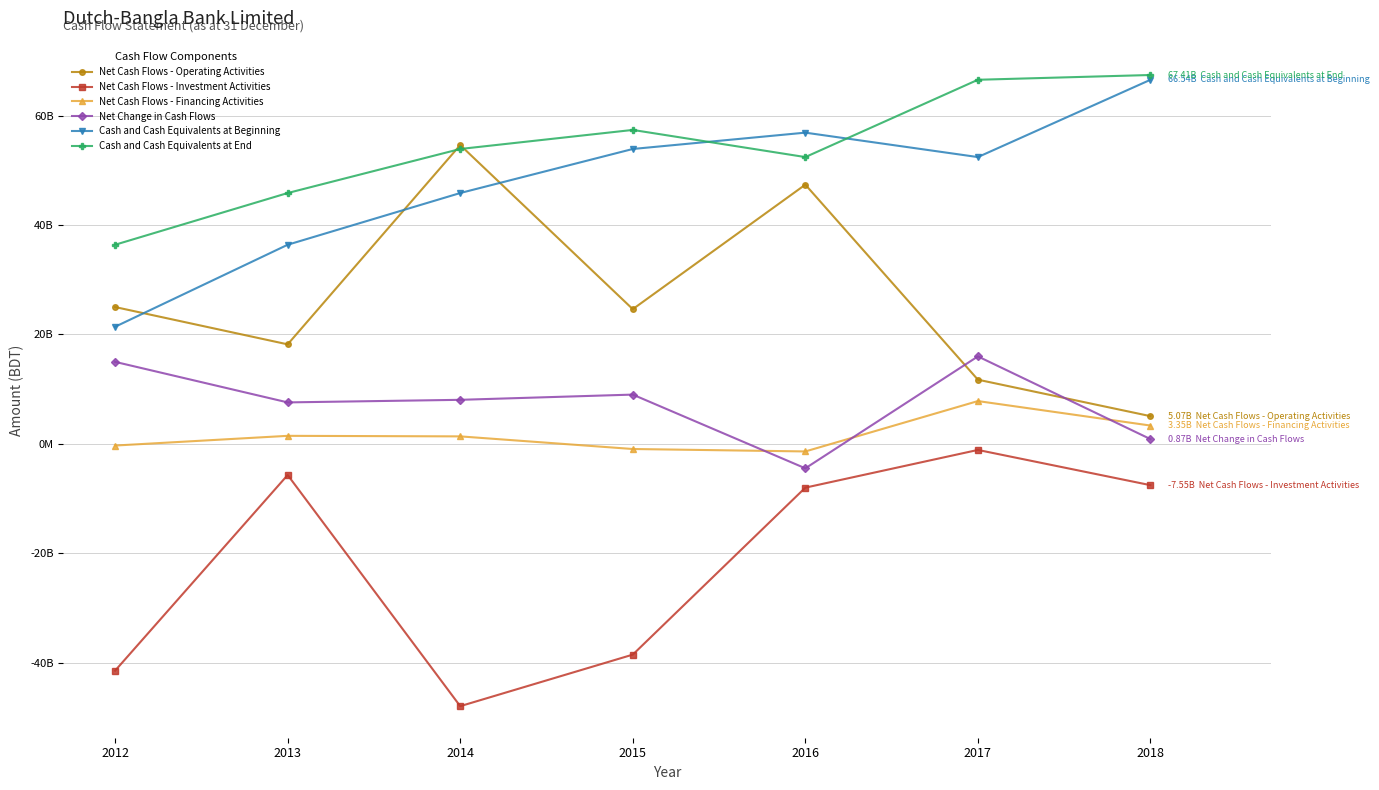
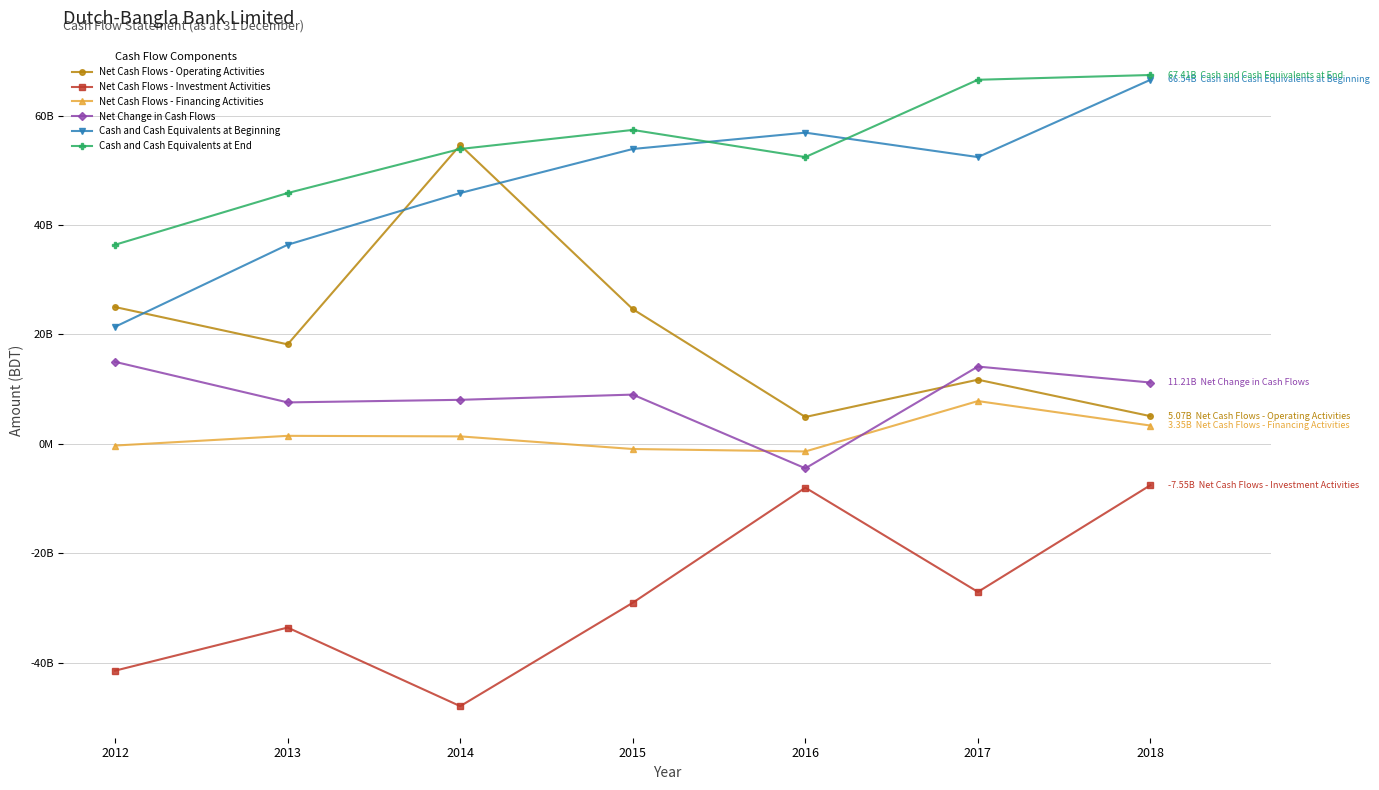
  {
    "Net Cash Flows - Operating Activities": {
      "2012": "25000000000",
      "2013": "18000000000",
      "2014": "55000000000",
      "2015": "25000000000",
-     "2016": "47000000000",
+     "2016": "5000000000",
      "2017": "12000000000"
    },
    "Net Cash Flows - Investment Activities": {
      "2012": "-41000000000",
-     "2013": "-6000000000",
+     "2013": "-34000000000",
      "2014": "-48000000000",
-     "2015": "-39000000000",
+     "2015": "-29000000000",
      "2016": "-8000000000",
-     "2017": "-1000000000"
+     "2017": "-27000000000"
    },
    "Net Cash Flows - Financing Activities": {
      "2018": "3.35B"
    },
    "Net Change in Cash Flows": {
-     "2017": "16000000000",
-     "2018": "0.87B"
+     "2017": "14000000000",
+     "2018": "11.21B"
    },
    "Cash and Cash Equivalents at Beginning": {
      "2012": "21000000000",
      "2013": "36000000000",
      "2014": "46000000000",
      "2015": "54000000000",
      "2016": "57000000000",
      "2017": "52000000000"
    },
    "Cash and Cash Equivalents at End": {
      "2012": "36000000000",
      "2013": "46000000000",
      "2014": "54000000000",
      "2015": "57000000000",
      "2016": "52000000000",
      "2017": "67000000000"
    }
  }
